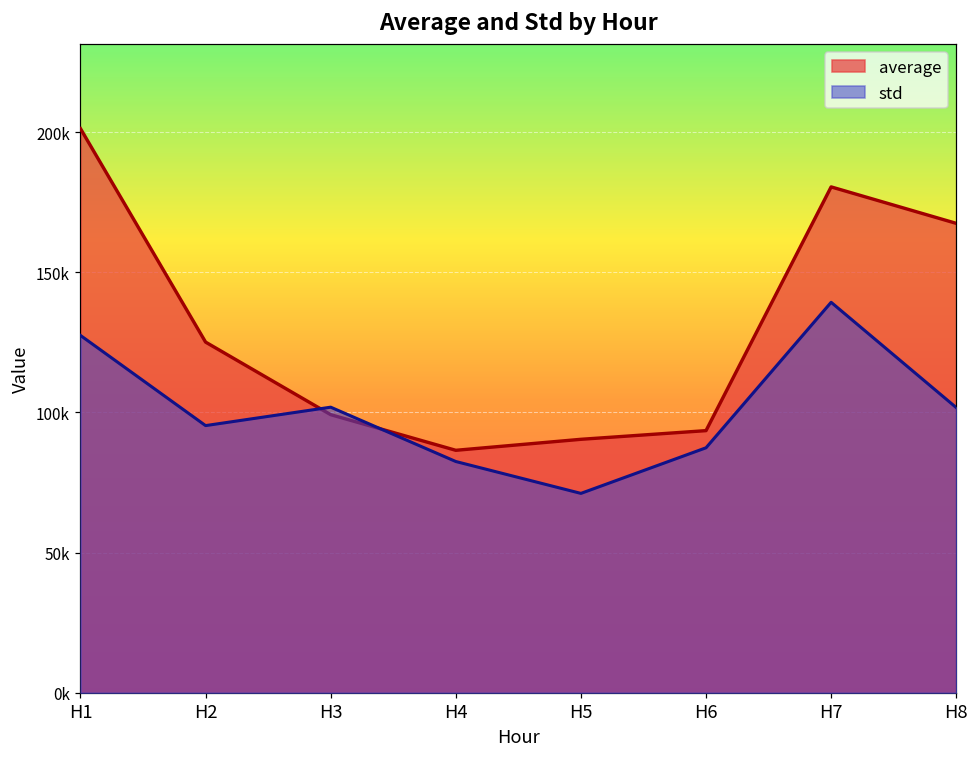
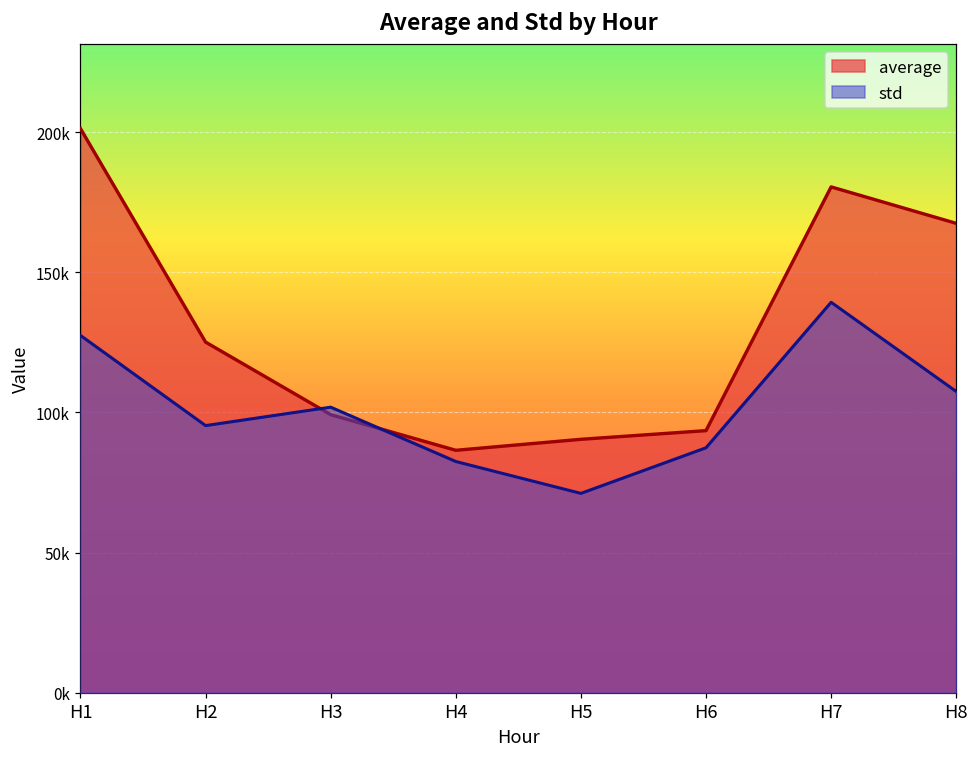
  {
    "average": {
      "H1": 201000,
      "H2": 125000,
      "H3": 99000,
      "H4": 86000,
      "H5": 90000,
      "H6": 94000,
      "H7": 180000,
      "H8": 167000
    },
    "std": {
      "H1": 127000,
      "H2": 95000,
      "H3": 102000,
      "H4": 82000,
      "H5": 71000,
      "H6": 87000,
      "H7": 139000,
-     "H8": 102000
+     "H8": 107000
    }
  }
